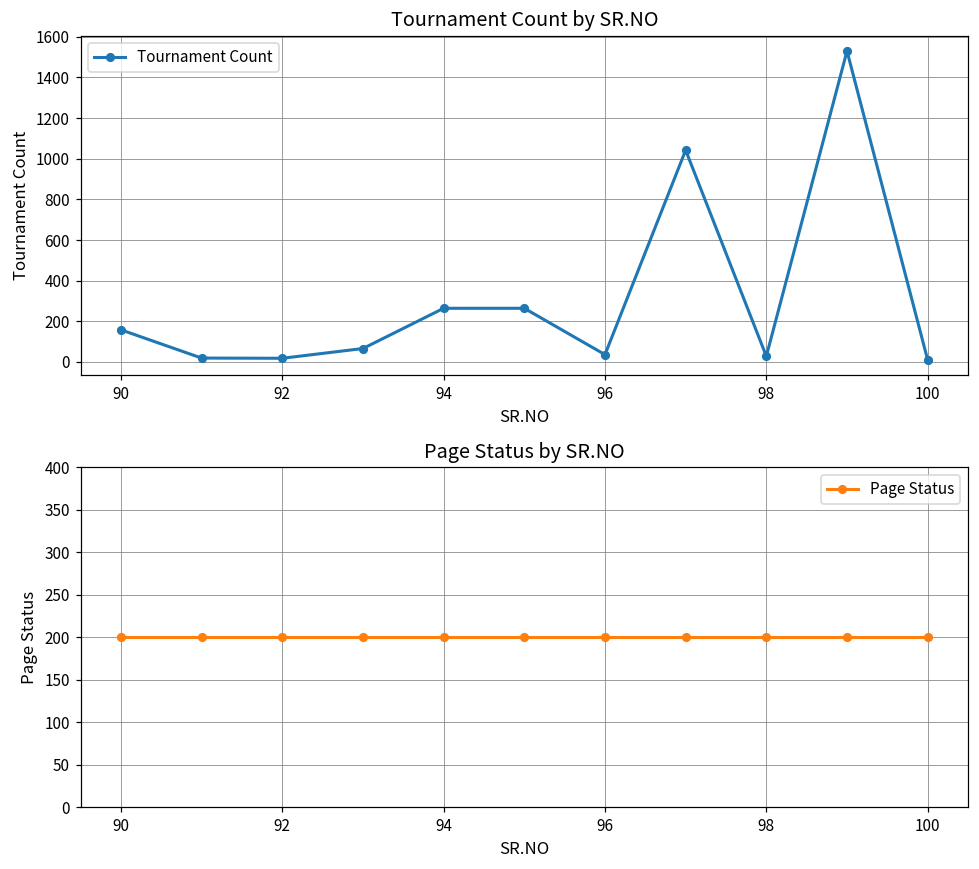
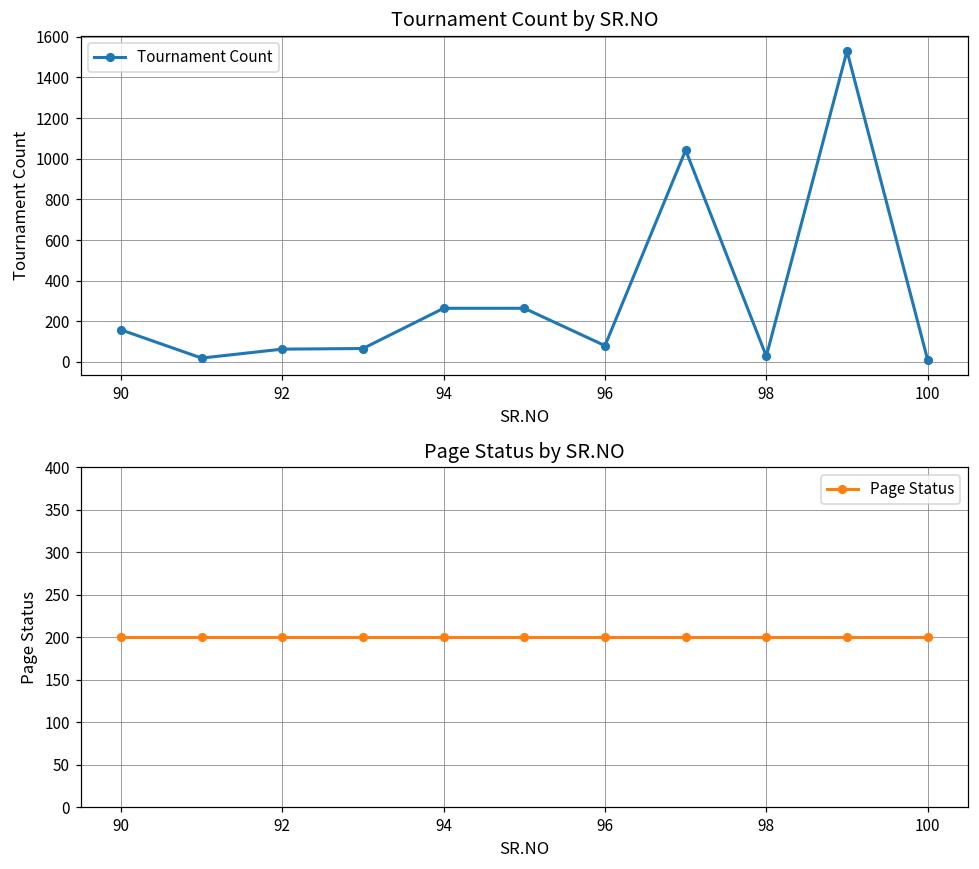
  {
    "Tournament Count by SR.NO": {
      "90": 160,
-     "92": 20,
+     "92": 60,
      "94": 260,
-     "96": 40,
+     "96": 80,
      "98": 30,
      "100": 10
    },
    "Page Status by SR.NO": {
      "90": 200,
      "92": 200,
      "94": 200,
      "96": 200,
      "98": 200,
      "100": 200
    }
  }
